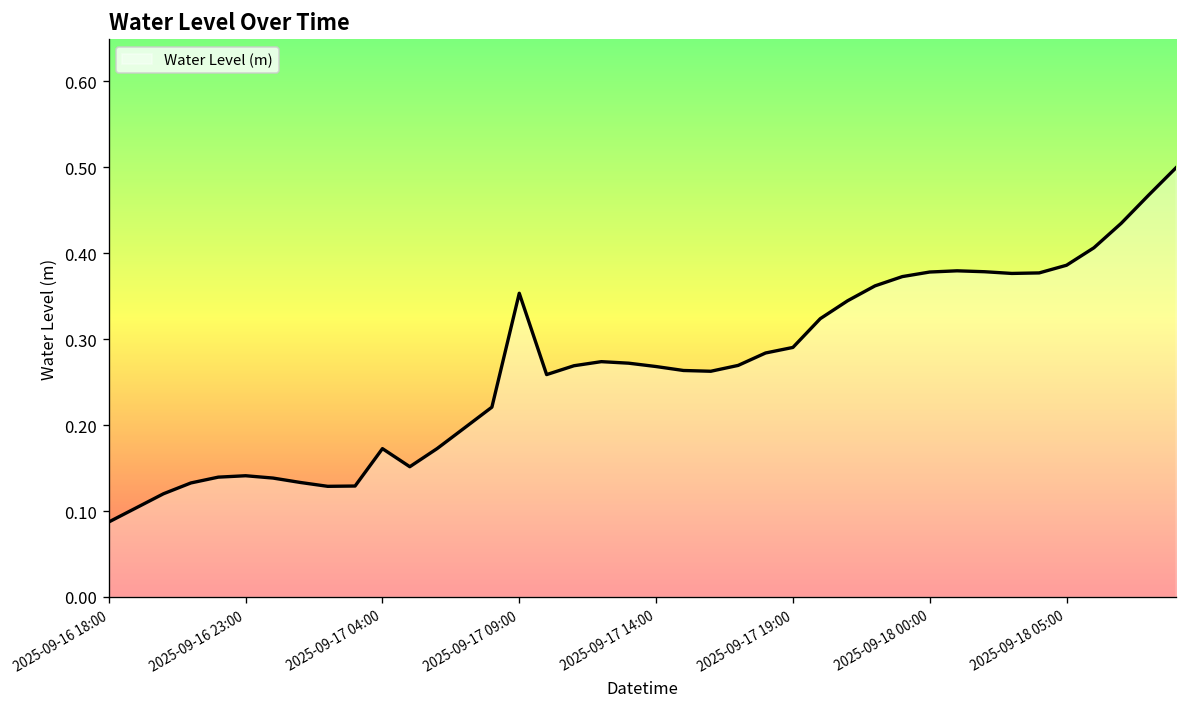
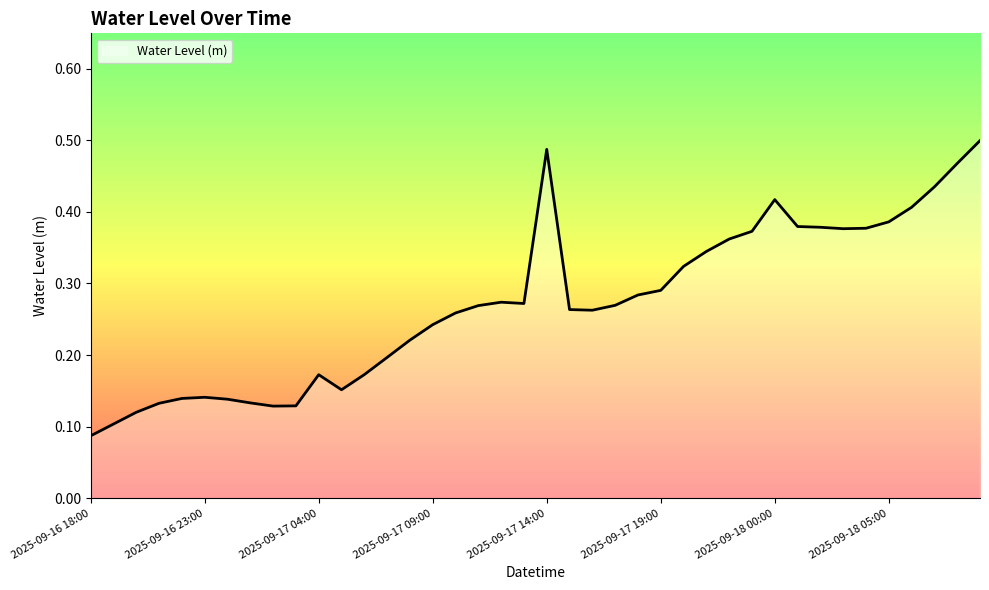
  {
    "2025-09-16 18:00": 0.09,
    "2025-09-16 23:00": 0.14,
    "2025-09-17 04:00": 0.17,
-   "2025-09-17 09:00": 0.35,
-   "2025-09-17 14:00": 0.27,
+   "2025-09-17 09:00": 0.24,
+   "2025-09-17 14:00": 0.49,
    "2025-09-17 19:00": 0.29,
-   "2025-09-18 00:00": 0.38,
+   "2025-09-18 00:00": 0.42,
    "2025-09-18 05:00": 0.39
  }
